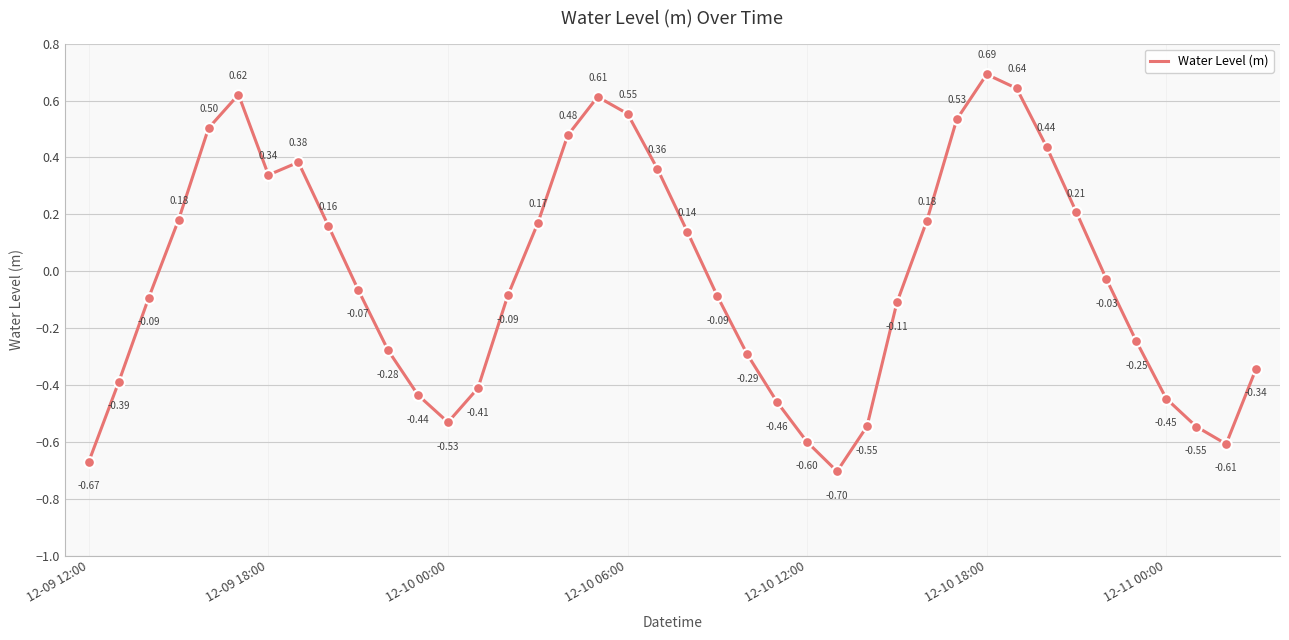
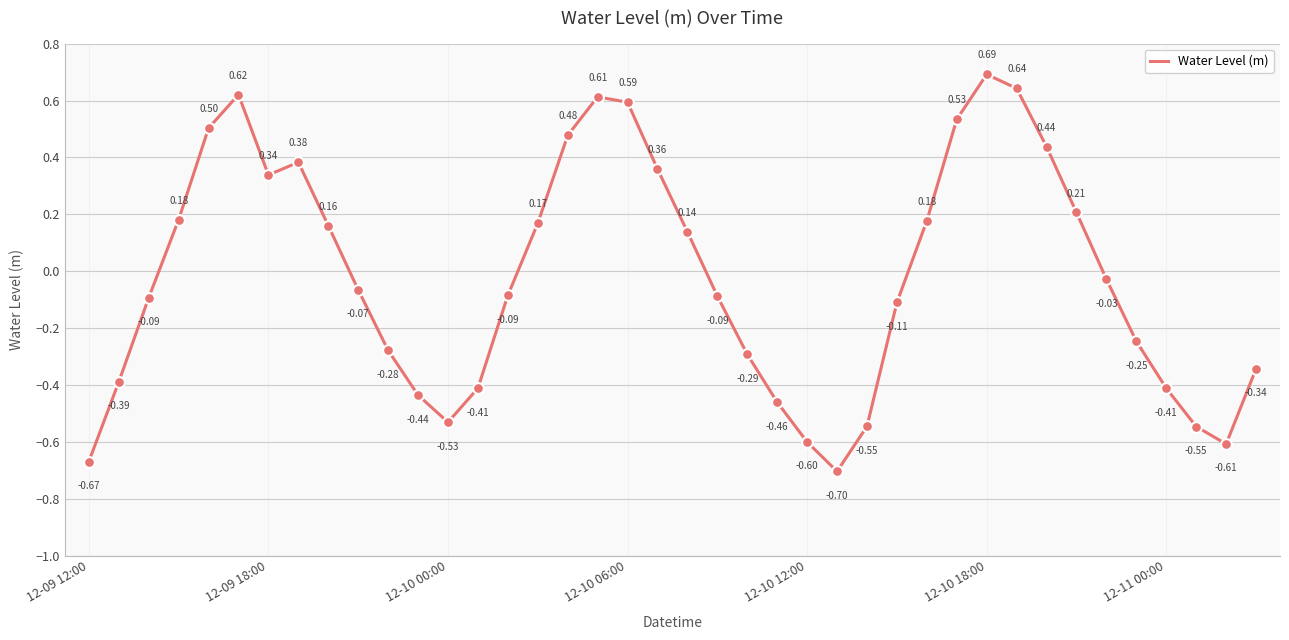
  {
    "12-09 12:00": -0.67,
    "12-09 18:00": 0.34,
    "12-10 00:00": -0.53,
-   "12-10 06:00": 0.55,
+   "12-10 06:00": 0.59,
    "12-10 12:00": -0.60,
    "12-10 18:00": 0.69,
-   "12-11 00:00": -0.45
+   "12-11 00:00": -0.41
  }
